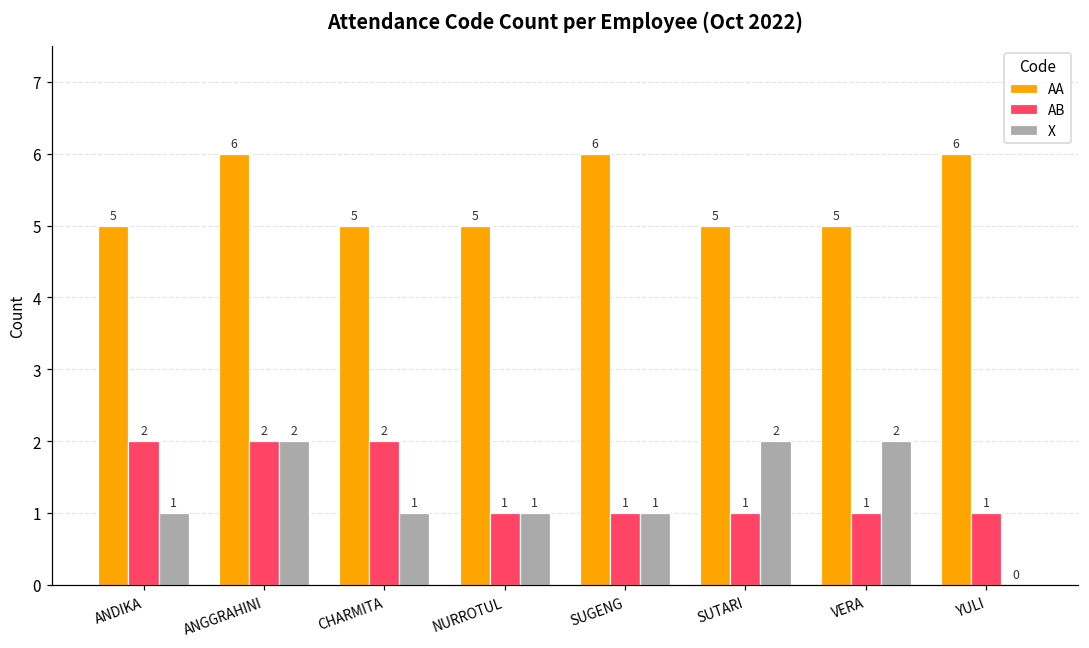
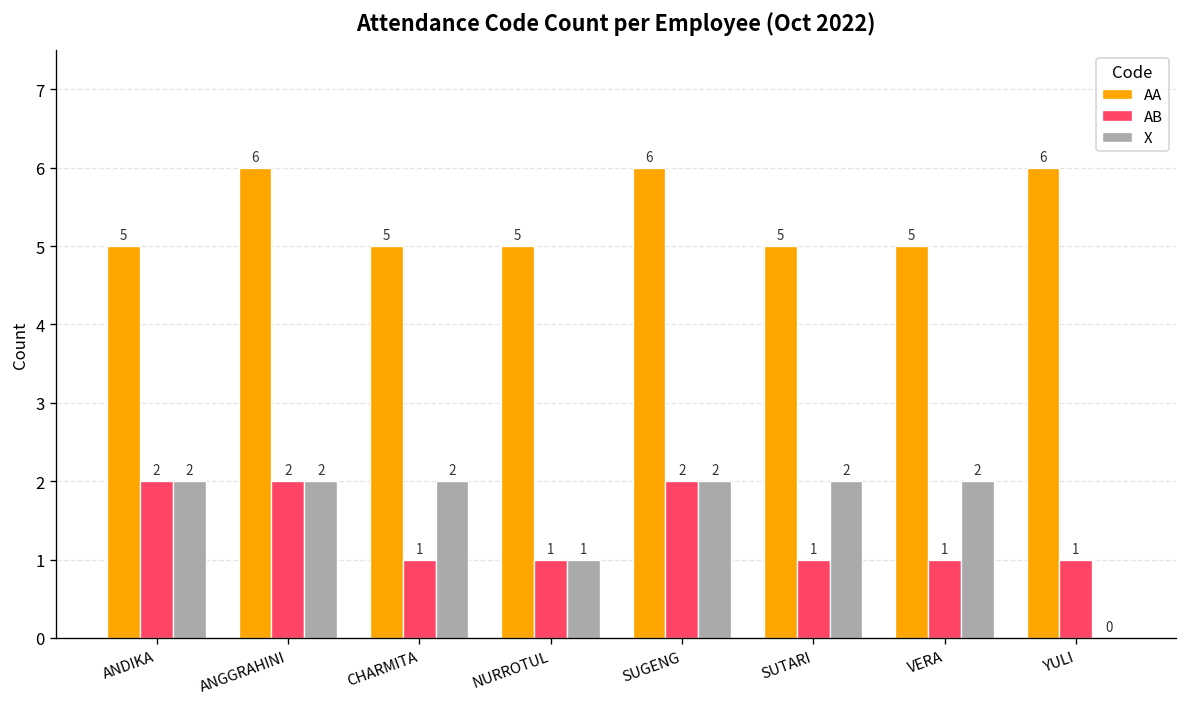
  {
    "AA": {
      "ANDIKA": 5,
      "ANGGRAHINI": 6,
      "CHARMITA": 5,
      "NURROTUL": 5,
      "SUGENG": 6,
      "SUTARI": 5,
      "VERA": 5,
      "YULI": 6
    },
    "AB": {
      "ANDIKA": 2,
      "ANGGRAHINI": 2,
-     "CHARMITA": 2,
+     "CHARMITA": 1,
      "NURROTUL": 1,
-     "SUGENG": 1,
+     "SUGENG": 2,
      "SUTARI": 1,
      "VERA": 1,
      "YULI": 1
    },
    "X": {
-     "ANDIKA": 1,
+     "ANDIKA": 2,
      "ANGGRAHINI": 2,
-     "CHARMITA": 1,
+     "CHARMITA": 2,
      "NURROTUL": 1,
-     "SUGENG": 1,
+     "SUGENG": 2,
      "SUTARI": 2,
      "VERA": 2,
      "YULI": 0
    }
  }
